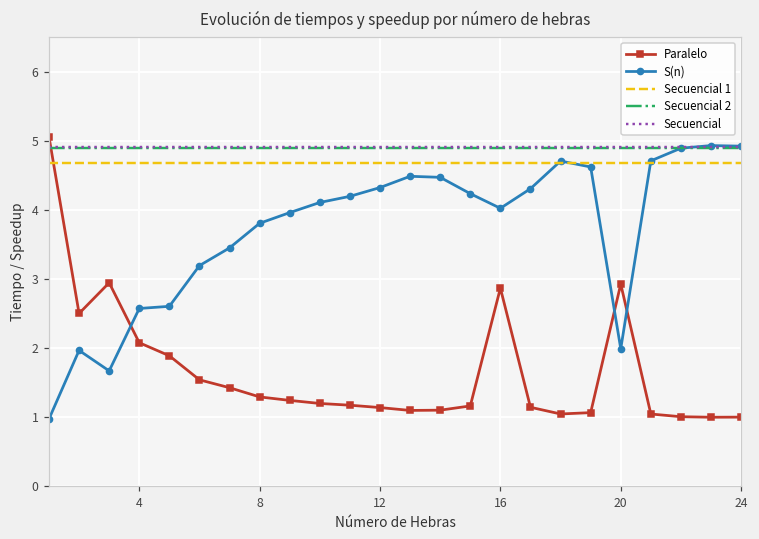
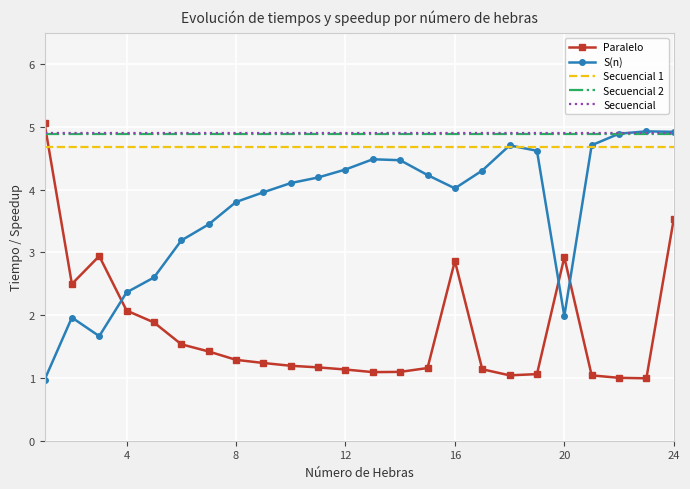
  {
    "Paralelo": {
      "4": 2.1,
      "8": 1.3,
      "12": 1.1,
      "16": 2.9,
      "20": 2.9,
-     "24": 1.0
+     "24": 3.5
    },
    "S(n)": {
-     "4": 2.6,
+     "4": 2.4,
      "8": 3.8,
      "12": 4.3,
      "16": 4.0,
      "20": 2.0
    },
    "Secuencial 1": {
      "4": 4.7,
      "8": 4.7,
      "12": 4.7,
      "16": 4.7,
      "20": 4.7,
      "24": 4.7
    }
  }
